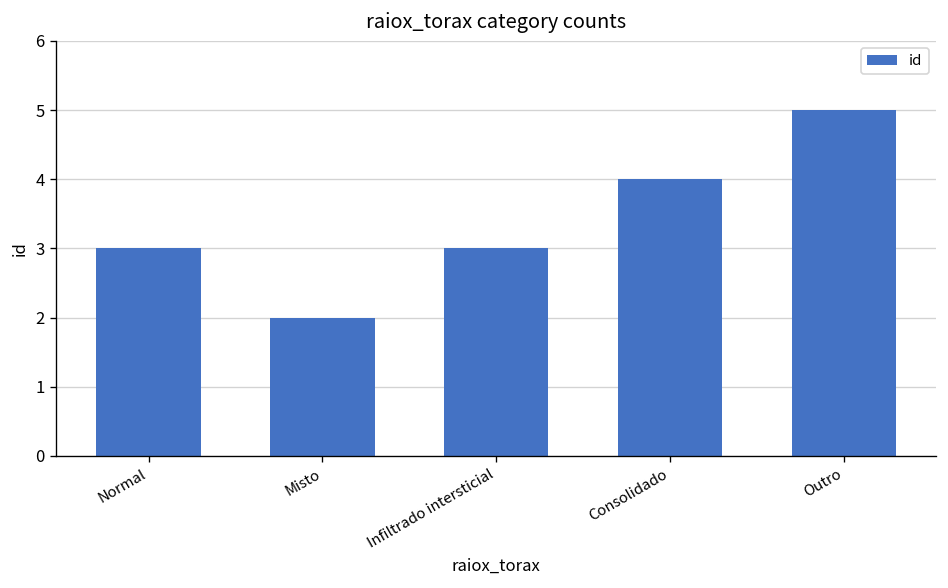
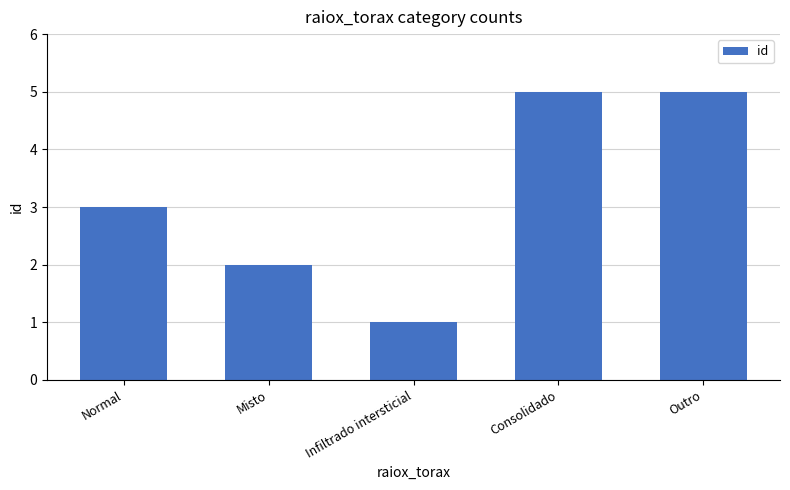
  {
    "Normal": 3,
    "Misto": 2,
-   "Infiltrado intersticial": 3,
-   "Consolidado": 4,
+   "Infiltrado intersticial": 1,
+   "Consolidado": 5,
    "Outro": 5
  }
